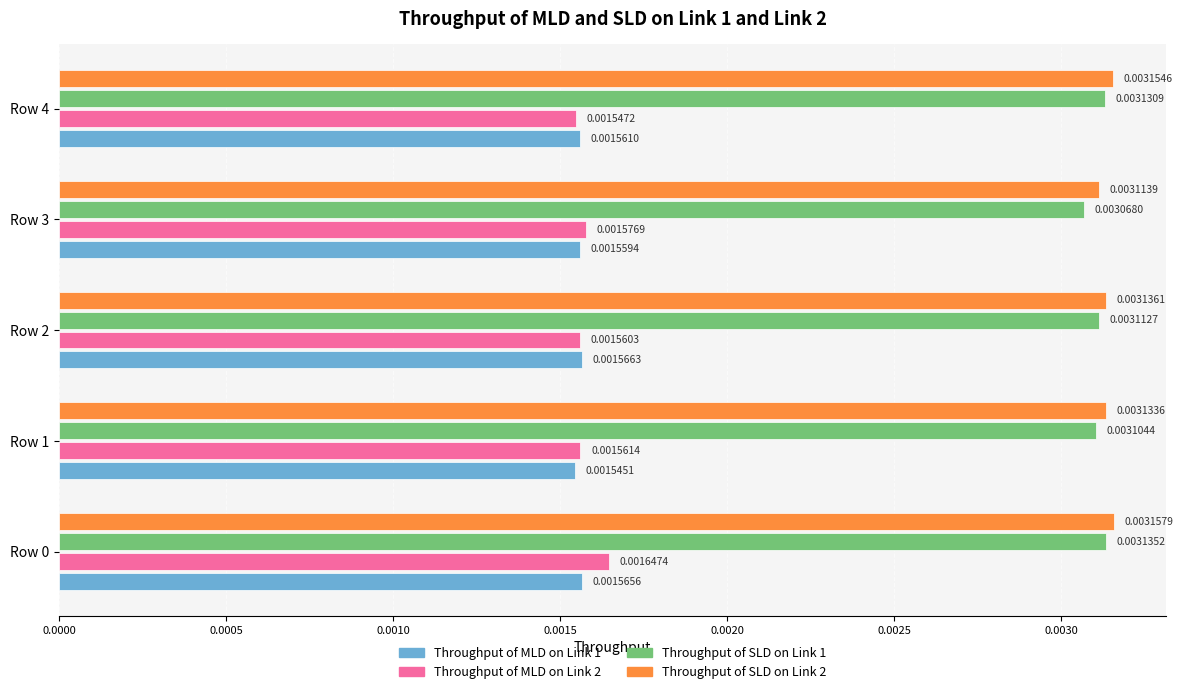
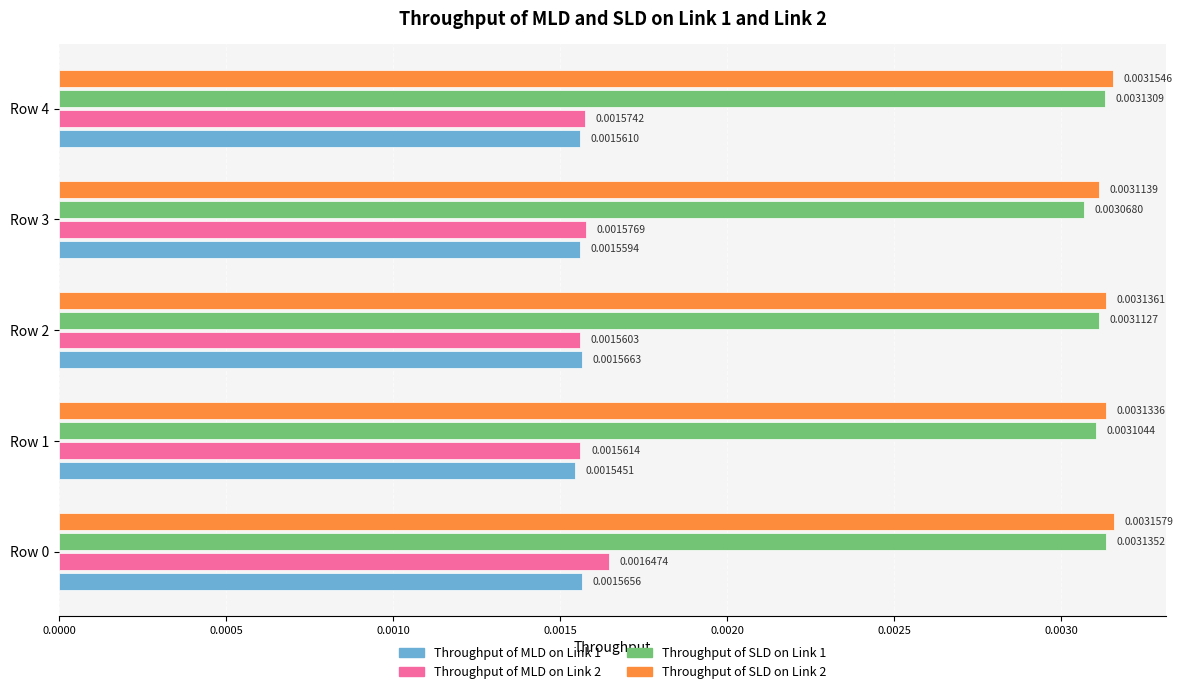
  {
    "Throughput of MLD on Link 1": {
      "Row 4": 0.0015610,
      "Row 3": 0.0015594,
      "Row 2": 0.0015663,
      "Row 1": 0.0015451,
      "Row 0": 0.0015656
    },
    "Throughput of MLD on Link 2": {
-     "Row 4": 0.0015472,
+     "Row 4": 0.0015742,
      "Row 3": 0.0015769,
      "Row 2": 0.0015603,
      "Row 1": 0.0015614,
      "Row 0": 0.0016474
    },
    "Throughput of SLD on Link 1": {
      "Row 4": 0.0031309,
      "Row 3": 0.0030680,
      "Row 2": 0.0031127,
      "Row 1": 0.0031044,
      "Row 0": 0.0031352
    },
    "Throughput of SLD on Link 2": {
      "Row 4": 0.0031546,
      "Row 3": 0.0031139,
      "Row 2": 0.0031361,
      "Row 1": 0.0031336,
      "Row 0": 0.0031579
    }
  }
